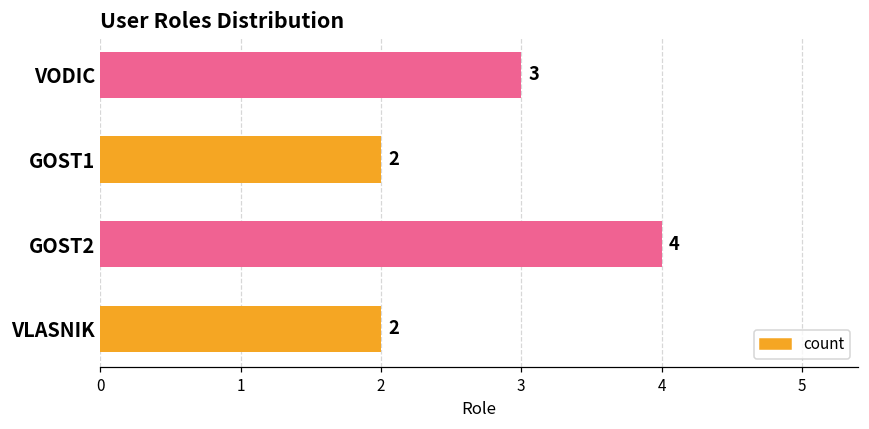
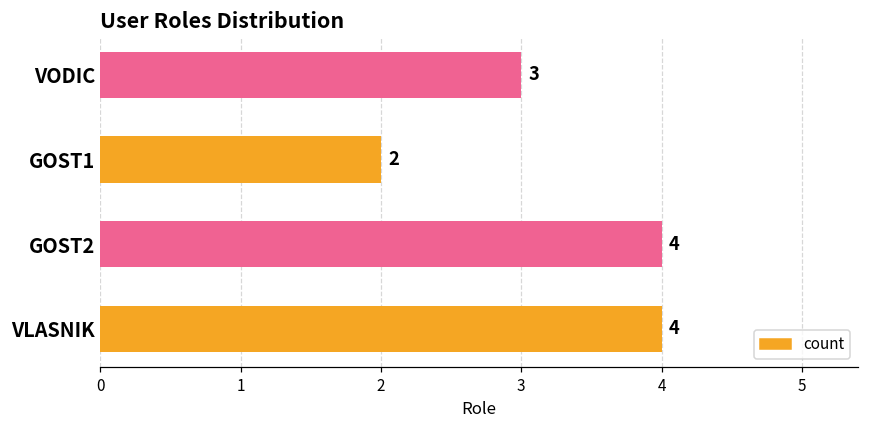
  {
    "VODIC": 3,
    "GOST1": 2,
    "GOST2": 4,
-   "VLASNIK": 2
+   "VLASNIK": 4
  }
